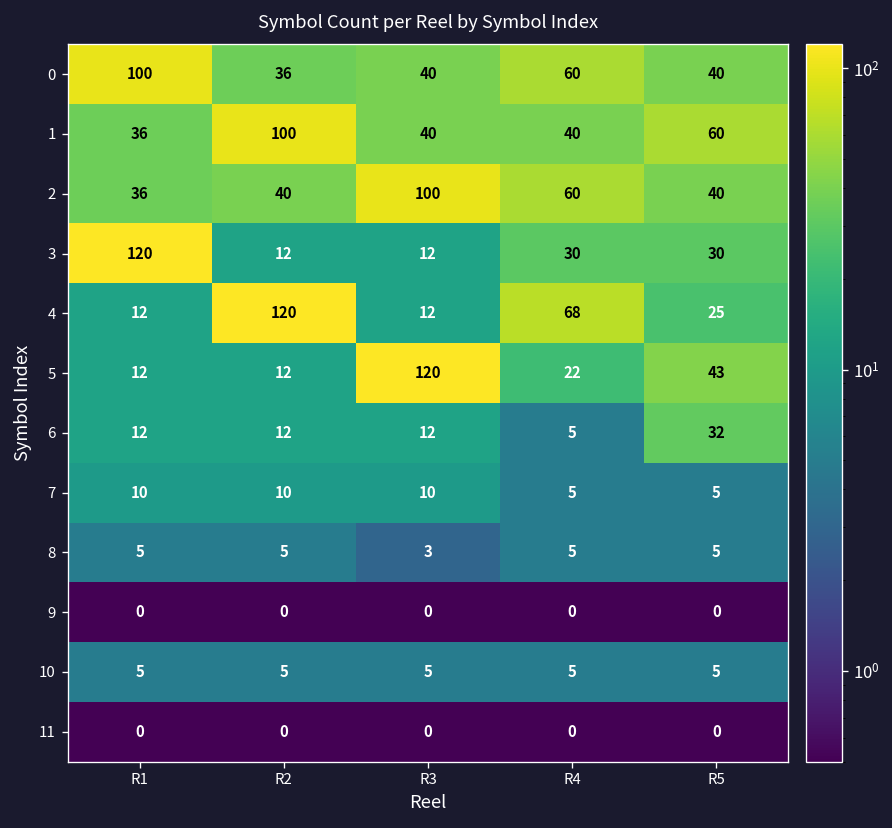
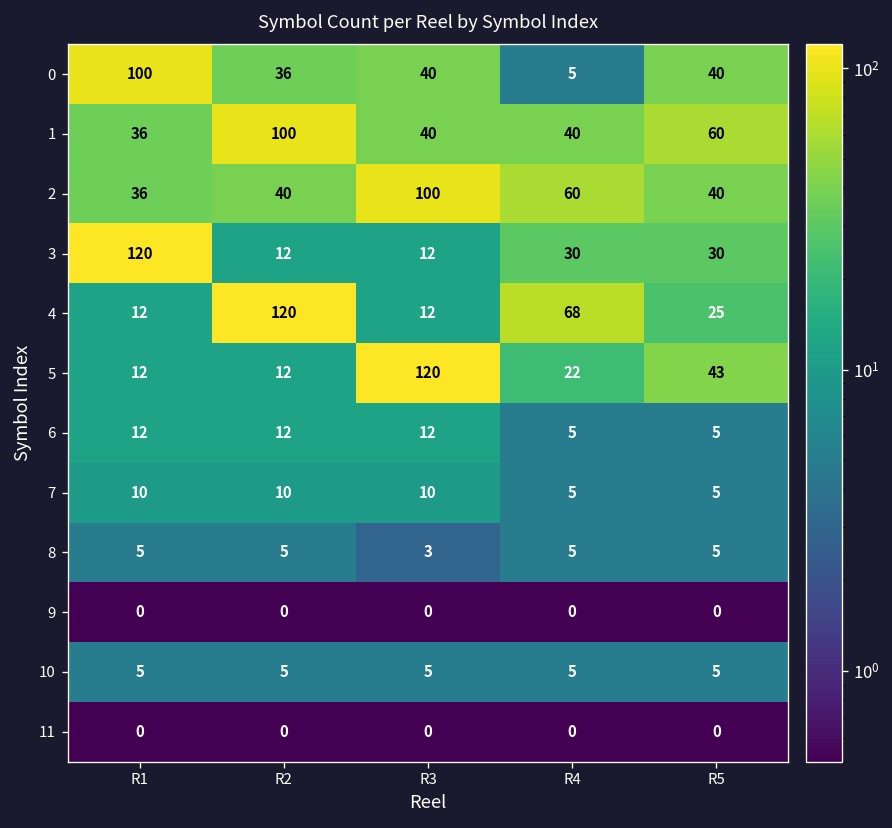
  {
    "0": {
      "R1": 100,
      "R2": 36,
      "R3": 40,
-     "R4": 60,
+     "R4": 5,
      "R5": 40
    },
    "1": {
      "R1": 36,
      "R2": 100,
      "R3": 40,
      "R4": 40,
      "R5": 60
    },
    "2": {
      "R1": 36,
      "R2": 40,
      "R3": 100,
      "R4": 60,
      "R5": 40
    },
    "3": {
      "R1": 120,
      "R2": 12,
      "R3": 12,
      "R4": 30,
      "R5": 30
    },
    "4": {
      "R1": 12,
      "R2": 120,
      "R3": 12,
      "R4": 68,
      "R5": 25
    },
    "5": {
      "R1": 12,
      "R2": 12,
      "R3": 120,
      "R4": 22,
      "R5": 43
    },
    "6": {
      "R1": 12,
      "R2": 12,
      "R3": 12,
      "R4": 5,
-     "R5": 32
+     "R5": 5
    },
    "7": {
      "R1": 10,
      "R2": 10,
      "R3": 10,
      "R4": 5,
      "R5": 5
    },
    "8": {
      "R1": 5,
      "R2": 5,
      "R3": 3,
      "R4": 5,
      "R5": 5
    },
    "9": {
      "R1": 0,
      "R2": 0,
      "R3": 0,
      "R4": 0,
      "R5": 0
    },
    "10": {
      "R1": 5,
      "R2": 5,
      "R3": 5,
      "R4": 5,
      "R5": 5
    },
    "11": {
      "R1": 0,
      "R2": 0,
      "R3": 0,
      "R4": 0,
      "R5": 0
    }
  }
